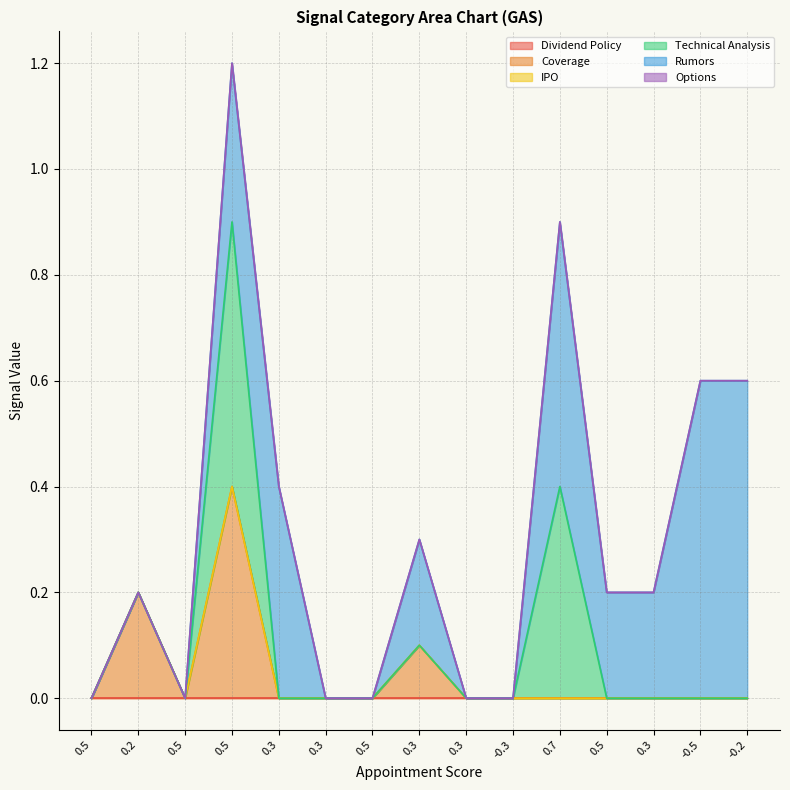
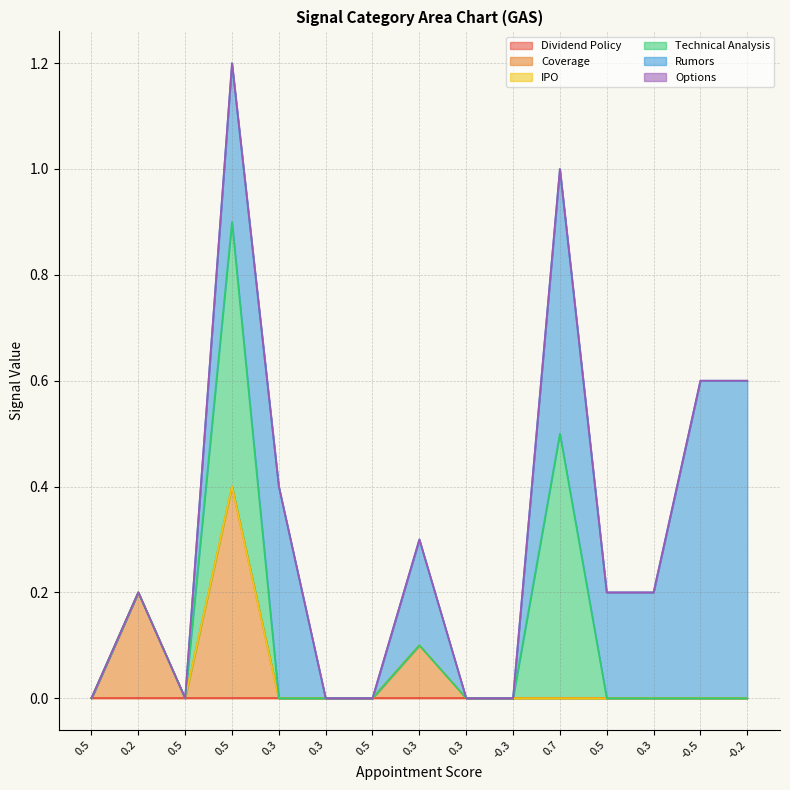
  {
    "Dividend Policy": {
      "0.2": 0.0
    },
    "Technical Analysis": {
-     "0.7": 0.4
+     "0.7": 0.5
    }
  }
